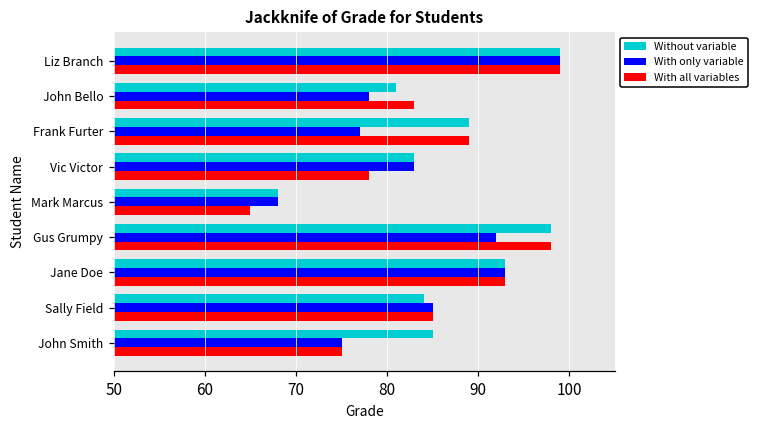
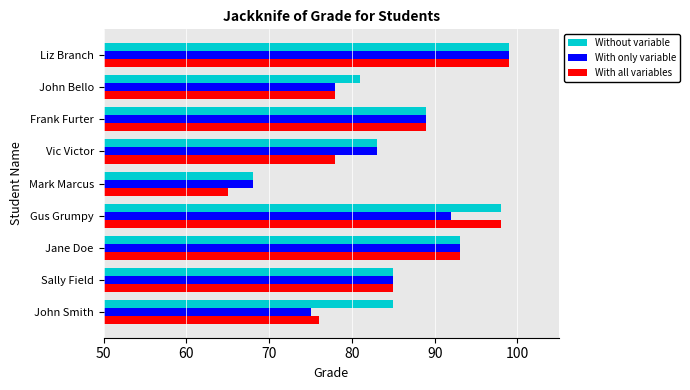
  {
    "Without variable": {
      "Liz Branch": 99,
      "John Bello": 81,
      "Frank Furter": 89,
      "Vic Victor": 83,
      "Mark Marcus": 68,
      "Gus Grumpy": 98,
      "Jane Doe": 93,
-     "Sally Field": 84,
+     "Sally Field": 85,
      "John Smith": 85
    },
    "With only variable": {
      "Liz Branch": 99,
      "John Bello": 78,
-     "Frank Furter": 77,
+     "Frank Furter": 89,
      "Vic Victor": 83,
      "Mark Marcus": 68,
      "Gus Grumpy": 92,
      "Jane Doe": 93,
      "Sally Field": 85,
      "John Smith": 75
    },
    "With all variables": {
      "Liz Branch": 99,
-     "John Bello": 83,
+     "John Bello": 78,
      "Frank Furter": 89,
      "Vic Victor": 78,
      "Mark Marcus": 65,
      "Gus Grumpy": 98,
      "Jane Doe": 93,
      "Sally Field": 85,
-     "John Smith": 75
+     "John Smith": 76
    }
  }
